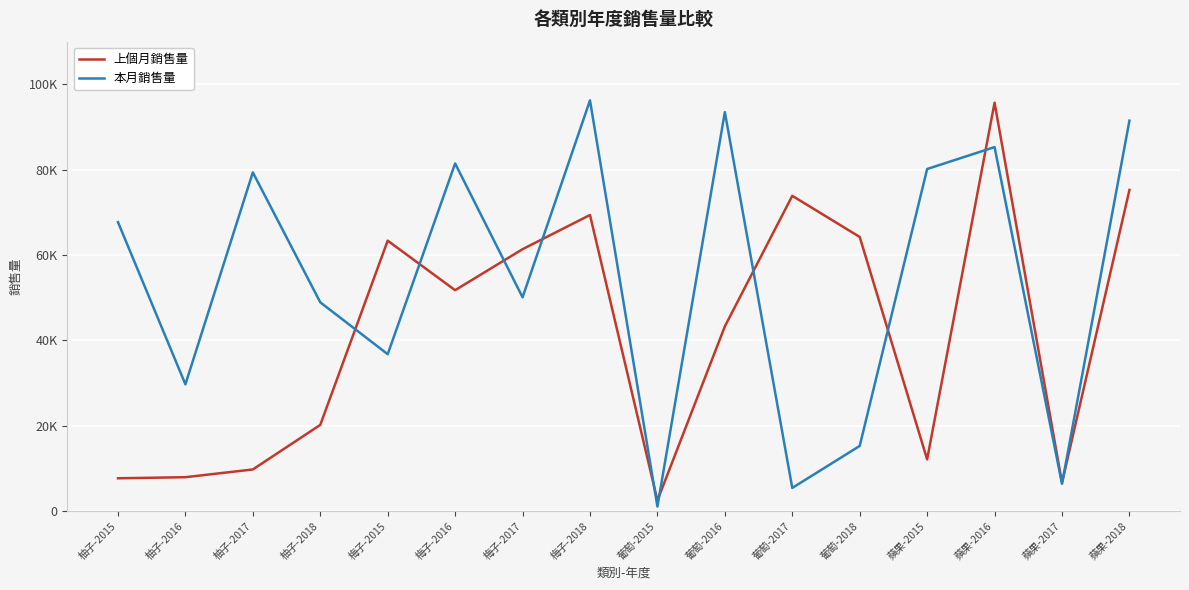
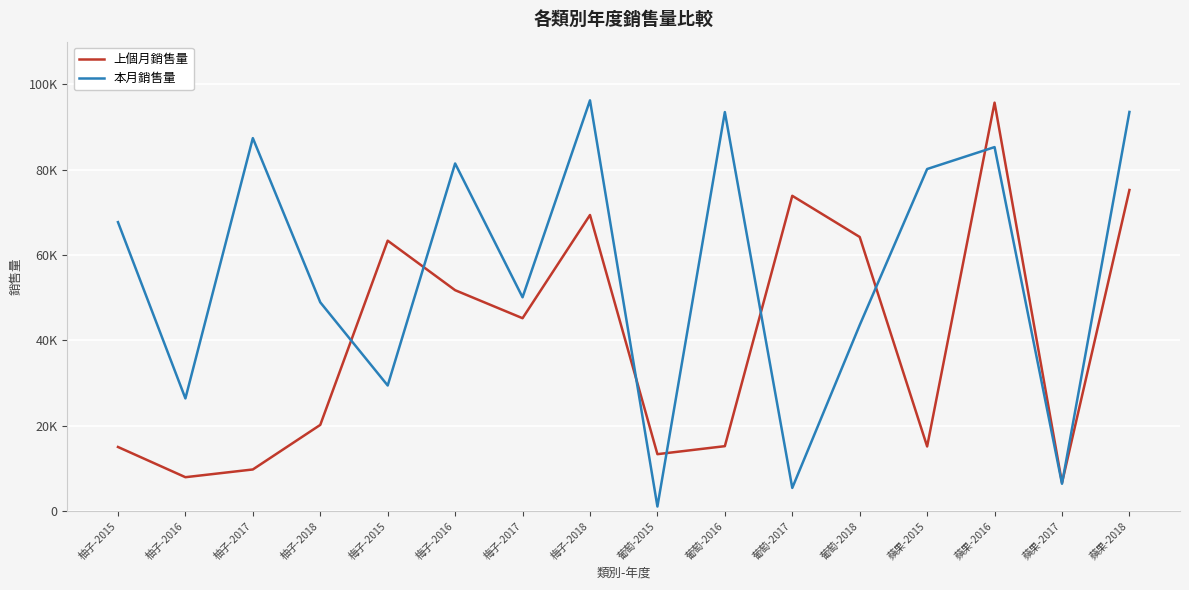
  {
    "上個月銷售量": {
-     "柚子-2015": 8000,
+     "柚子-2015": 15000,
      "柚子-2016": 8000,
      "柚子-2017": 10000,
      "柚子-2018": 20000,
      "梅子-2015": 63000,
      "梅子-2016": 52000,
-     "梅子-2017": 61000,
+     "梅子-2017": 45000,
      "梅子-2018": 69000,
-     "葡萄-2015": 2000,
-     "葡萄-2016": 43000,
+     "葡萄-2015": 13000,
+     "葡萄-2016": 15000,
      "葡萄-2017": 74000,
      "葡萄-2018": 64000,
-     "蘋果-2015": 12000,
+     "蘋果-2015": 15000,
      "蘋果-2016": 96000,
      "蘋果-2018": 75000
    },
    "本月銷售量": {
      "柚子-2015": 68000,
-     "柚子-2016": 30000,
-     "柚子-2017": 79000,
+     "柚子-2016": 26000,
+     "柚子-2017": 87000,
      "柚子-2018": 49000,
-     "梅子-2015": 37000,
+     "梅子-2015": 29000,
      "梅子-2016": 81000,
      "梅子-2017": 50000,
      "梅子-2018": 96000,
      "葡萄-2015": 1000,
      "葡萄-2016": 93000,
      "葡萄-2017": 5000,
-     "葡萄-2018": 15000,
+     "葡萄-2018": 44000,
      "蘋果-2015": 80000,
      "蘋果-2016": 85000,
-     "蘋果-2018": 91000
+     "蘋果-2018": 94000
    }
  }
